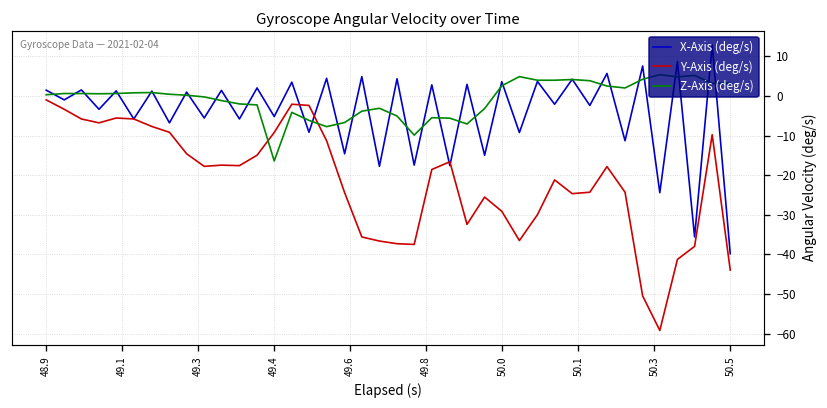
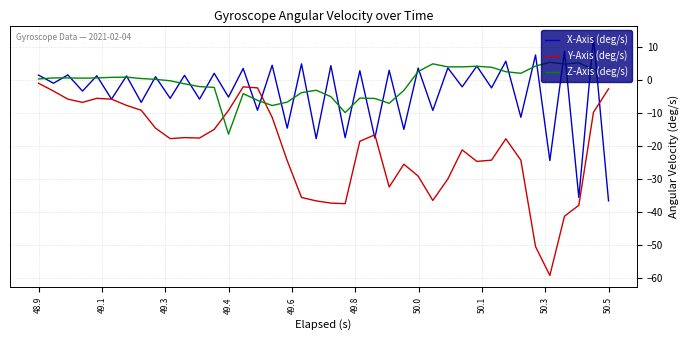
  {
    "X-Axis (deg/s)": {
      "48.9": 1,
      "49.4": -5,
-     "50.5": -40
+     "50.5": -37
    },
    "Y-Axis (deg/s)": {
      "48.9": -1,
      "49.4": -9,
-     "50.5": -44
+     "50.5": -3
    },
    "Z-Axis (deg/s)": {
      "48.9": 0,
      "49.4": -16
    }
  }
